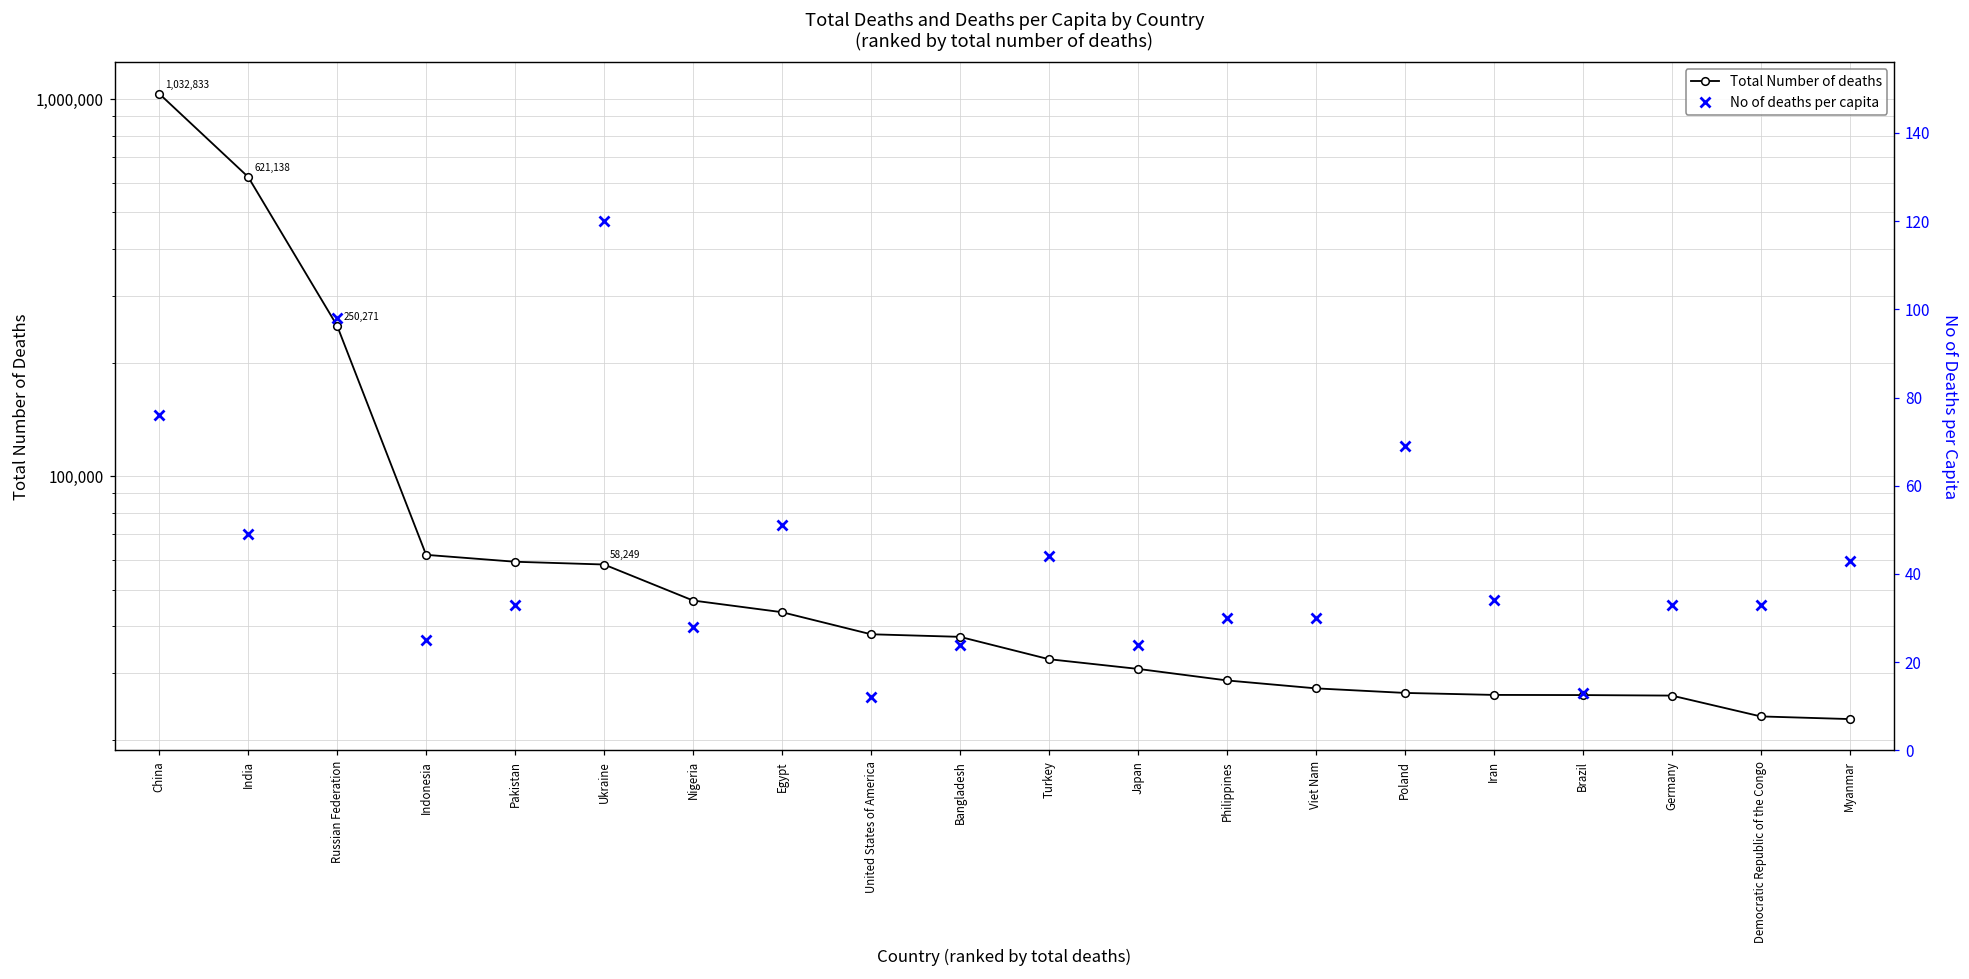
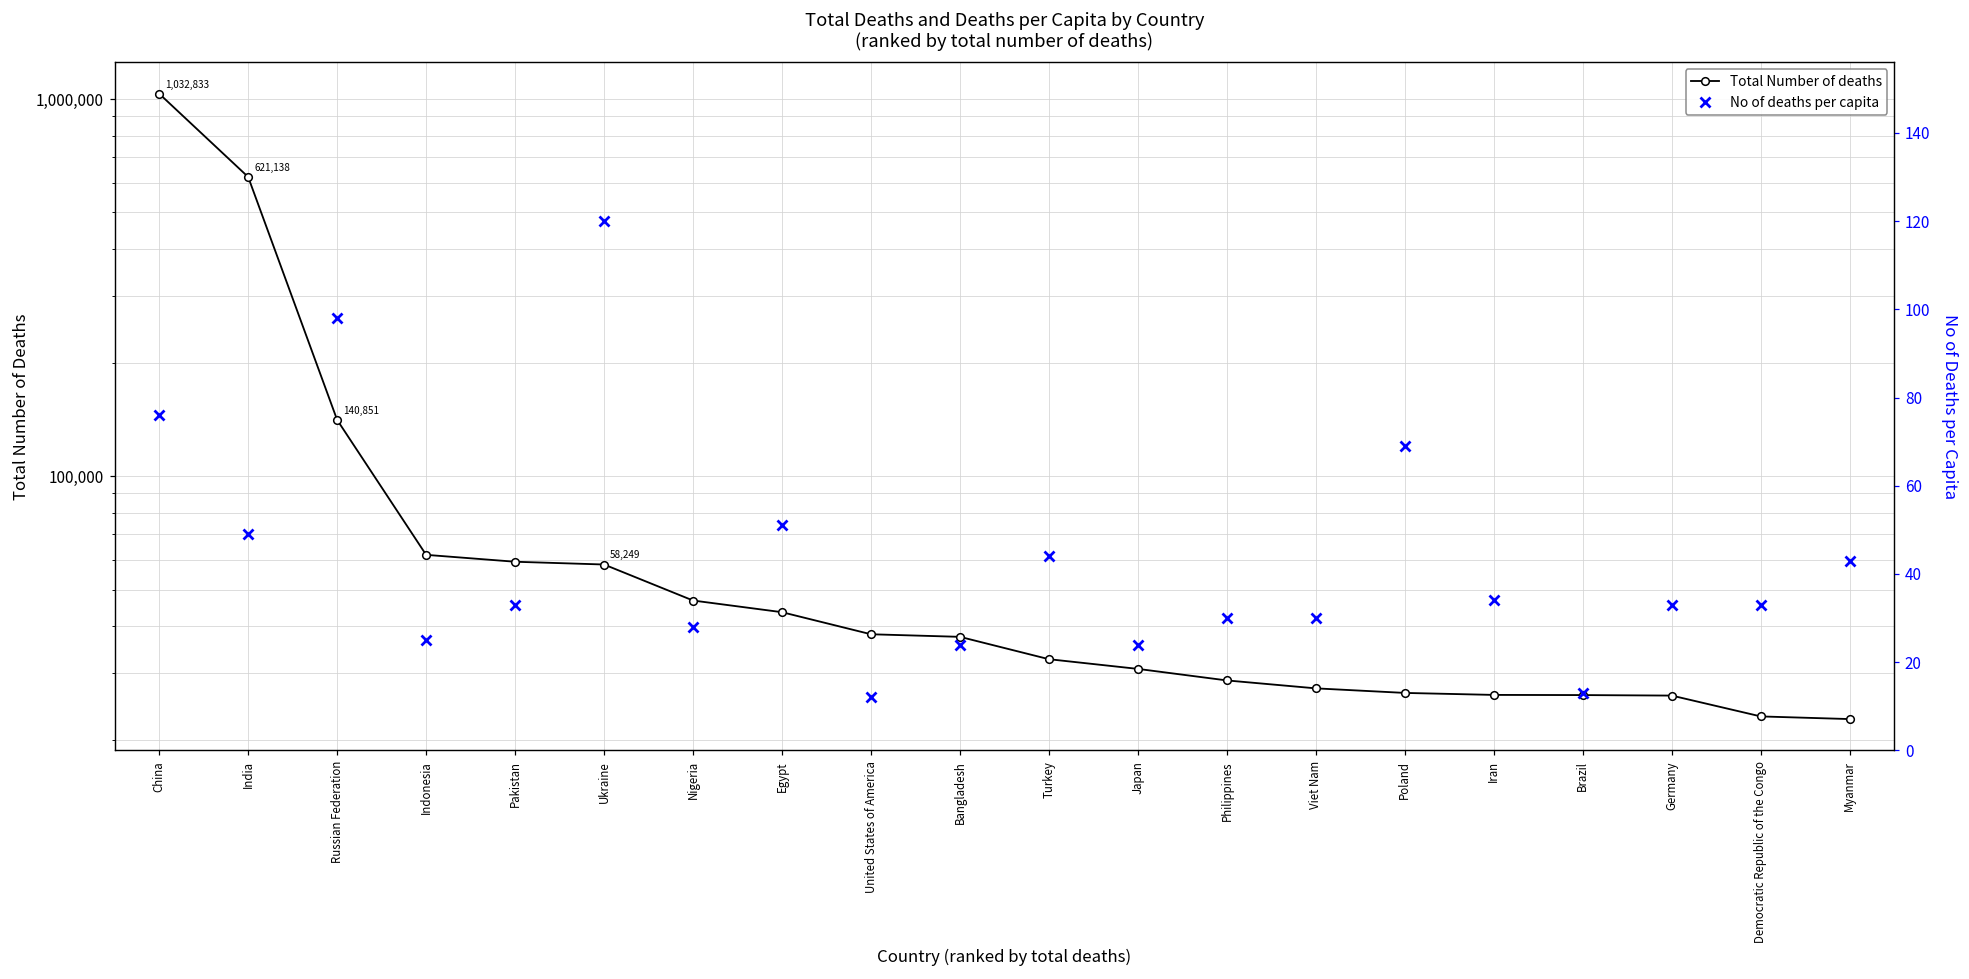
  {
    "Total Number of deaths": {
      "China": "1,032,833",
      "India": "621,138",
-     "Russian Federation": "250,271",
+     "Russian Federation": "140,851",
      "Ukraine": "58,249"
    }
  }
